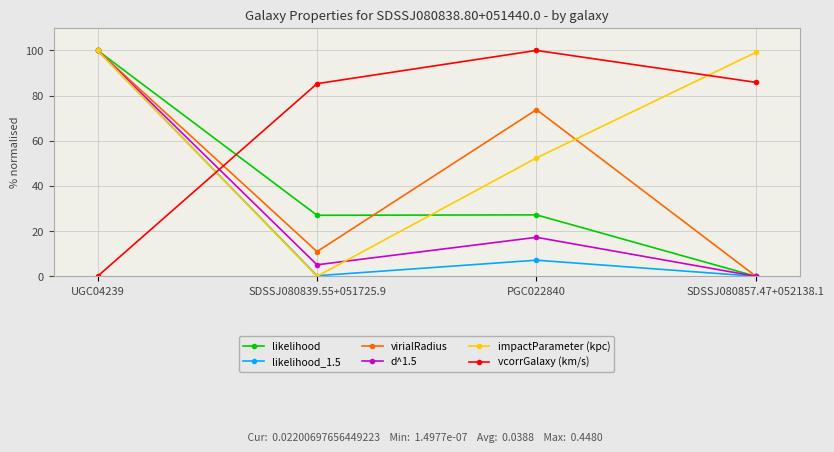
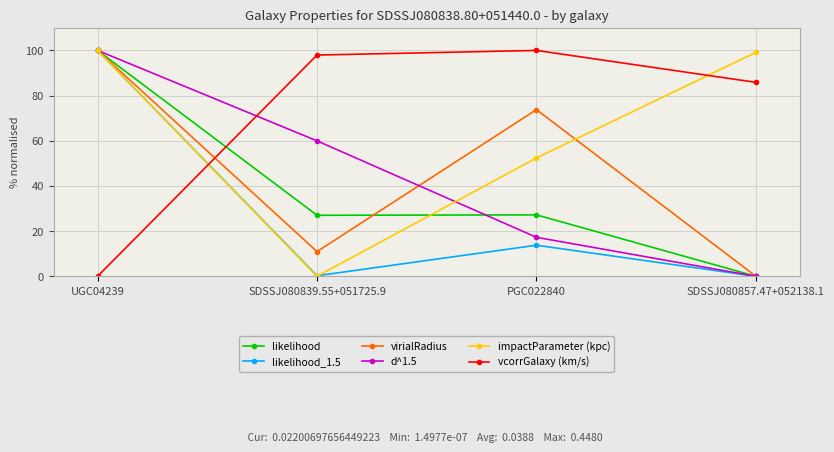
  {
    "likelihood": {
      "SDSSJ080839.55+051725.9": 27,
      "PGC022840": 27
    },
    "likelihood_1.5": {
-     "PGC022840": 7
+     "PGC022840": 14
    },
    "virialRadius": {
      "SDSSJ080839.55+051725.9": 11,
      "PGC022840": 74
    },
    "d^1.5": {
-     "SDSSJ080839.55+051725.9": 5,
+     "SDSSJ080839.55+051725.9": 60,
      "PGC022840": 17
    },
    "impactParameter (kpc)": {
      "PGC022840": 52,
      "SDSSJ080857.47+052138.1": 99
    },
    "vcorrGalaxy (km/s)": {
      "UGC04239": 0,
-     "SDSSJ080839.55+051725.9": 85,
+     "SDSSJ080839.55+051725.9": 98,
      "PGC022840": 100,
      "SDSSJ080857.47+052138.1": 86
    }
  }
